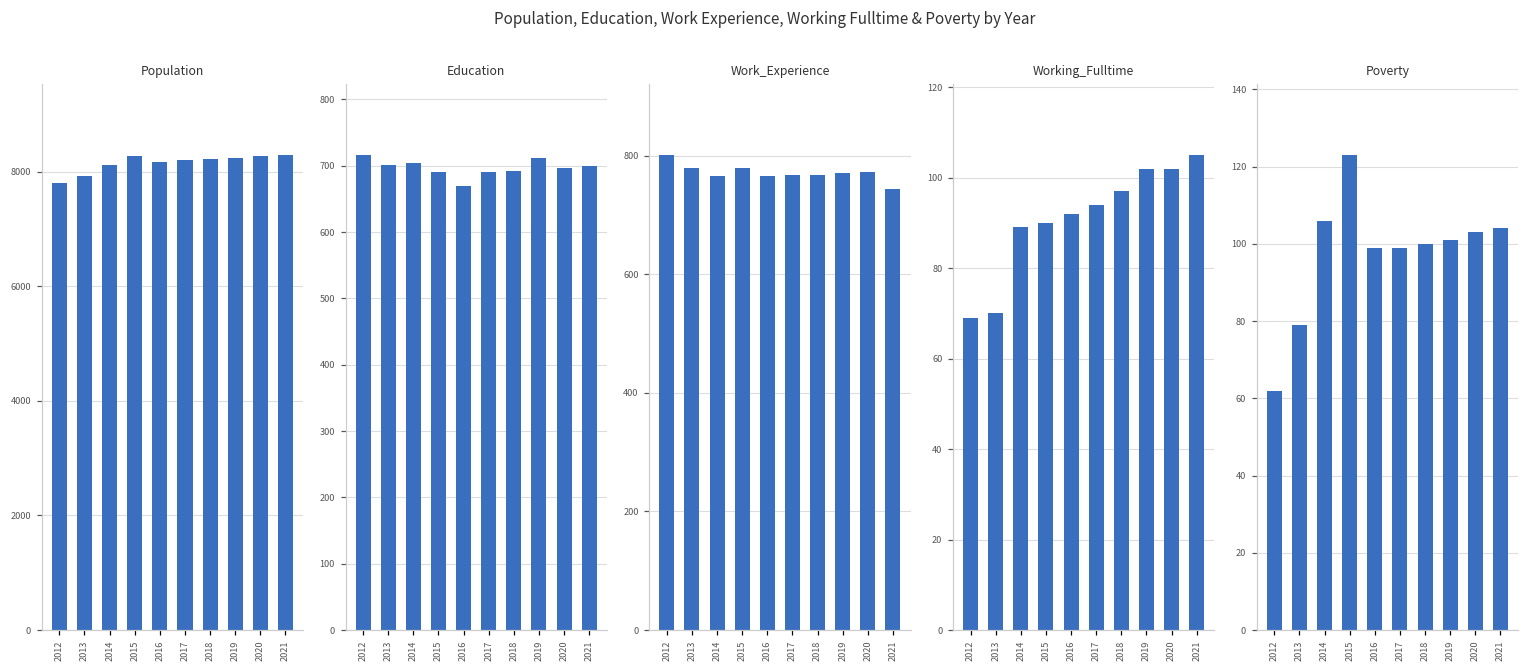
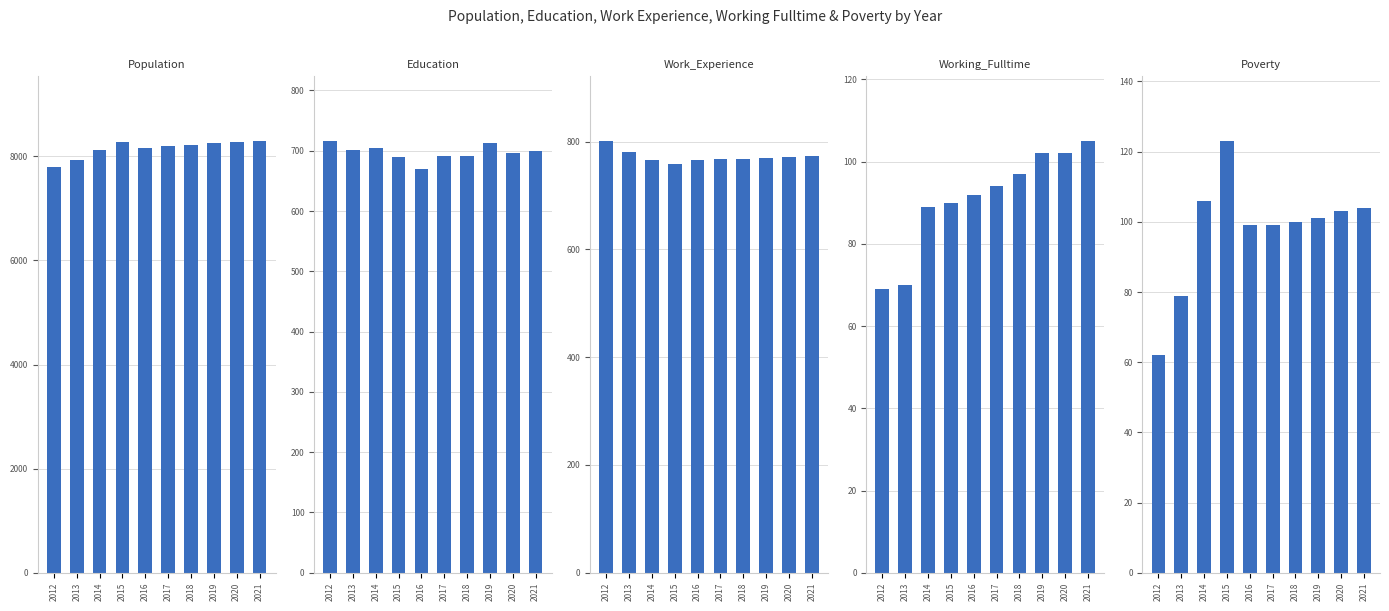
  {
    "Population": {
      "2012": 7800,
      "2013": 7900,
      "2014": 8100,
      "2015": 8300,
      "2016": 8200,
      "2017": 8200,
      "2018": 8200,
      "2019": 8200,
      "2020": 8300,
      "2021": 8300
    },
    "Education": {
      "2012": 720,
      "2013": 700,
      "2014": 700,
      "2015": 690,
      "2016": 670,
      "2017": 690,
      "2018": 690,
      "2019": 710,
      "2020": 700,
      "2021": 700
    },
    "Work_Experience": {
      "2012": 800,
      "2013": 780,
      "2014": 770,
-     "2015": 780,
+     "2015": 760,
      "2016": 770,
      "2017": 770,
      "2018": 770,
      "2019": 770,
      "2020": 770,
-     "2021": 740
+     "2021": 770
    },
    "Working_Fulltime": {
      "2012": 69,
      "2013": 70,
      "2014": 89,
      "2015": 90,
      "2016": 92,
      "2017": 94,
      "2018": 97,
      "2019": 102,
      "2020": 102,
      "2021": 105
    },
    "Poverty": {
      "2012": 62,
      "2013": 79,
      "2014": 106,
      "2015": 123,
      "2016": 99,
      "2017": 99,
      "2018": 100,
      "2019": 101,
      "2020": 103,
      "2021": 104
    }
  }
